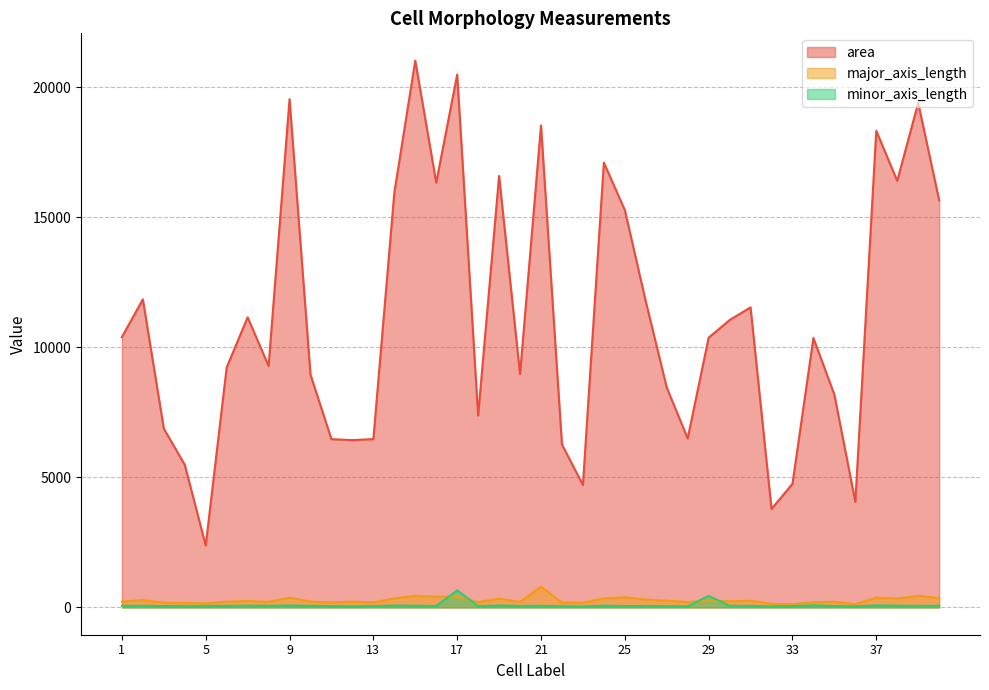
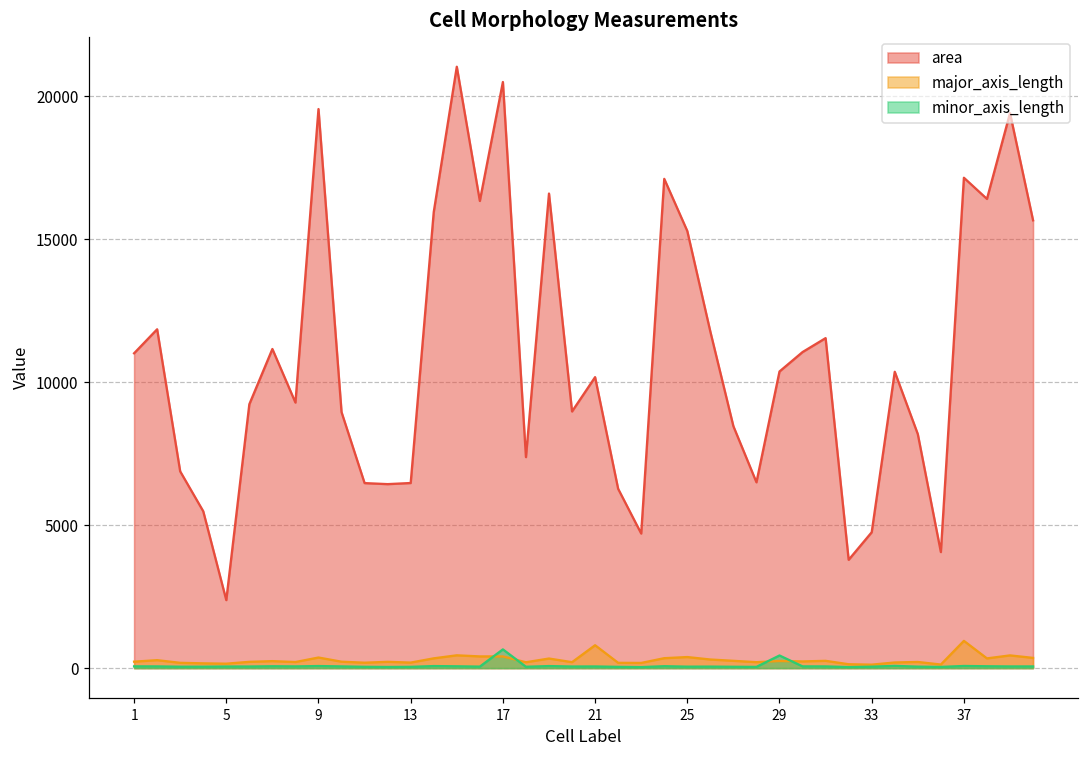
  {
    "area": {
-     "1": 10400,
+     "1": 11000,
      "5": 2400,
      "9": 19500,
      "13": 6500,
      "17": 20500,
-     "21": 18500,
+     "21": 10200,
      "25": 15300,
      "29": 10400,
      "33": 4800,
-     "37": 18300
+     "37": 17100
    },
    "major_axis_length": {
      "1": 200,
      "5": 200,
      "9": 400,
      "13": 200,
      "17": 400,
      "21": 800,
      "25": 400,
      "29": 200,
-     "37": 400
+     "37": 1000
    },
    "minor_axis_length": {
      "1": 100,
      "5": 100,
      "9": 100,
      "13": 0,
      "17": 700,
      "21": 100,
      "25": 100,
      "29": 400,
      "37": 100
    }
  }
